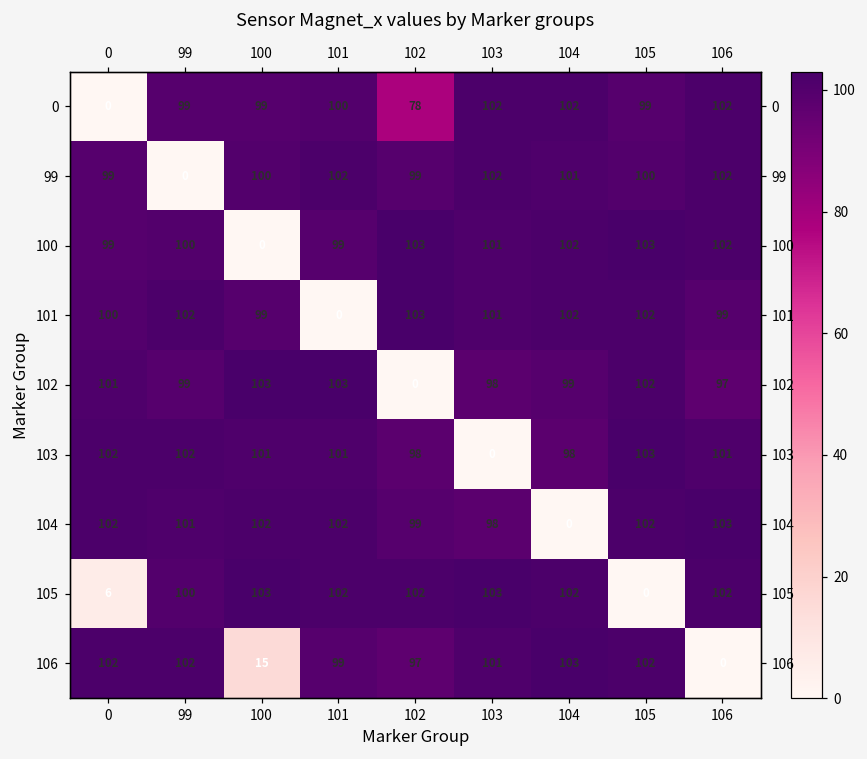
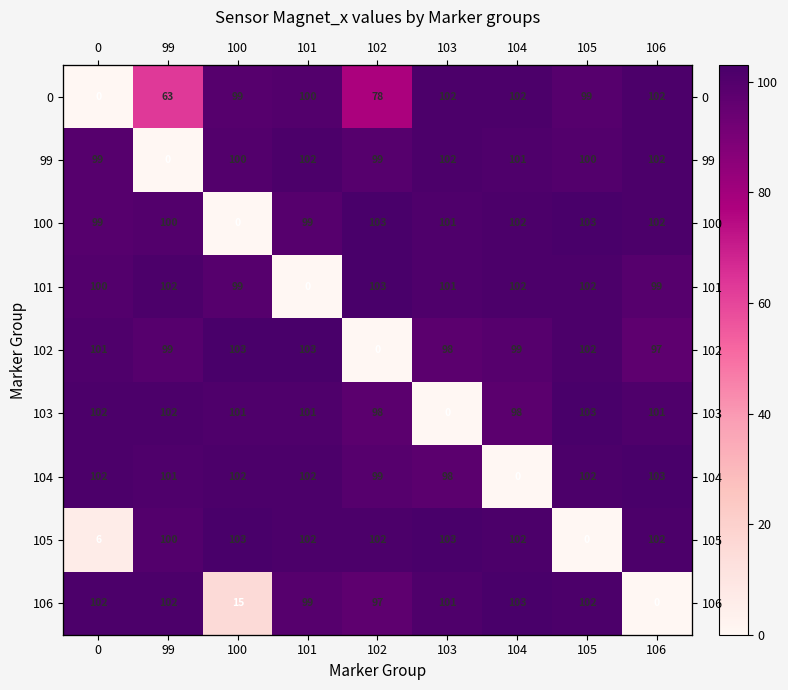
  {
    "0": {
-     "99": 99,
+     "99": 63,
      "100": 99,
      "101": 100,
      "102": 78,
      "103": 102,
      "104": 102,
      "105": 99,
      "106": 102
    },
    "99": {
      "0": 99,
      "100": 100,
      "101": 102,
      "102": 99,
      "103": 102,
      "104": 101,
      "105": 100,
      "106": 102
    },
    "100": {
      "0": 99,
      "99": 100,
      "101": 99,
      "102": 103,
      "103": 101,
      "104": 102,
      "105": 103,
      "106": 102
    },
    "101": {
      "0": 100,
      "99": 102,
      "100": 99,
      "102": 103,
      "103": 101,
      "104": 102,
      "105": 102,
      "106": 99
    },
    "102": {
      "0": 101,
      "99": 99,
      "100": 103,
      "101": 103,
      "103": 98,
      "104": 99,
      "105": 102,
      "106": 97
    },
    "103": {
      "0": 102,
      "99": 102,
      "100": 101,
      "101": 101,
      "102": 98,
      "104": 98,
      "105": 103,
      "106": 101
    },
    "104": {
      "0": 102,
      "99": 101,
      "100": 102,
      "101": 102,
      "102": 99,
      "103": 98,
      "105": 102,
      "106": 103
    },
    "105": {
      "99": 100,
      "100": 103,
      "101": 102,
      "102": 102,
      "103": 103,
      "104": 102,
      "106": 102
    },
    "106": {
      "0": 102,
      "99": 102,
      "101": 99,
      "102": 97,
      "103": 101,
      "104": 103,
      "105": 102
    }
  }
